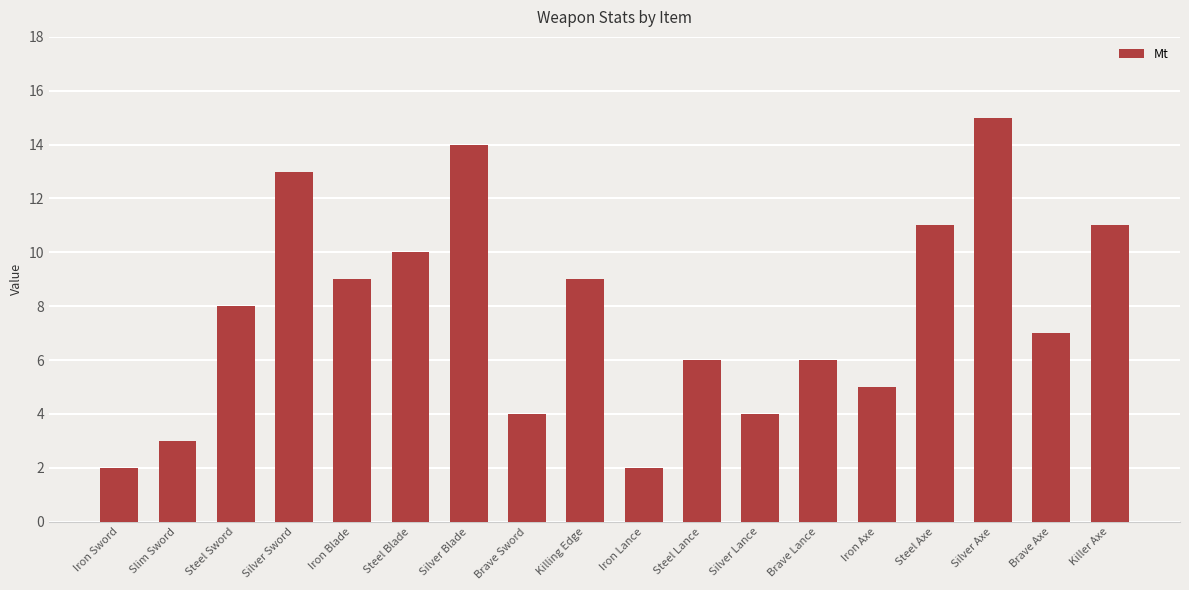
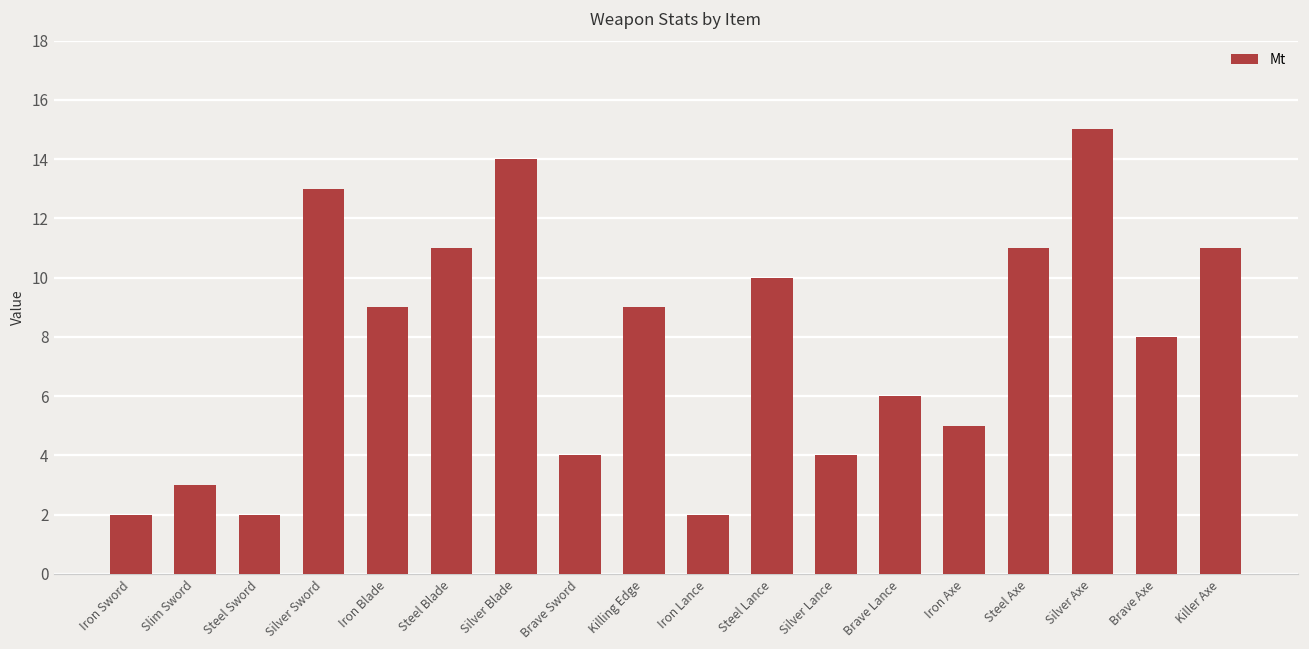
  {
    "Iron Sword": 2,
    "Slim Sword": 3,
-   "Steel Sword": 8,
+   "Steel Sword": 2,
    "Silver Sword": 13,
    "Iron Blade": 9,
-   "Steel Blade": 10,
+   "Steel Blade": 11,
    "Silver Blade": 14,
    "Brave Sword": 4,
    "Killing Edge": 9,
    "Iron Lance": 2,
-   "Steel Lance": 6,
+   "Steel Lance": 10,
    "Silver Lance": 4,
    "Brave Lance": 6,
    "Iron Axe": 5,
    "Steel Axe": 11,
    "Silver Axe": 15,
-   "Brave Axe": 7,
+   "Brave Axe": 8,
    "Killer Axe": 11
  }
